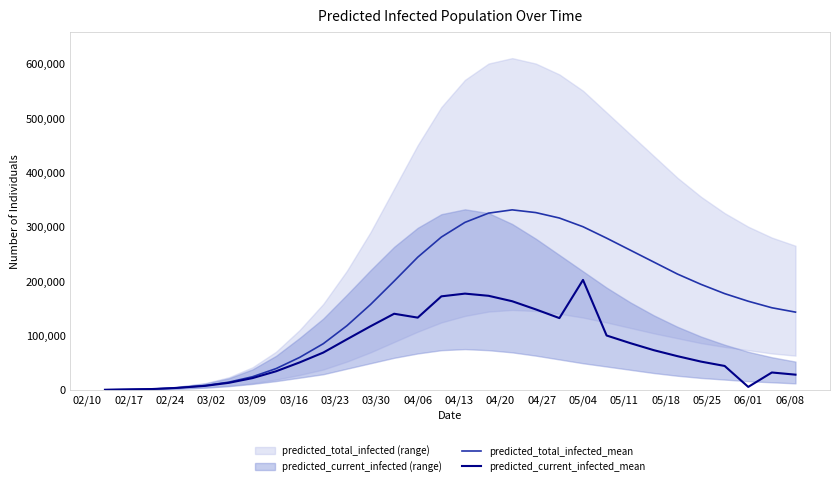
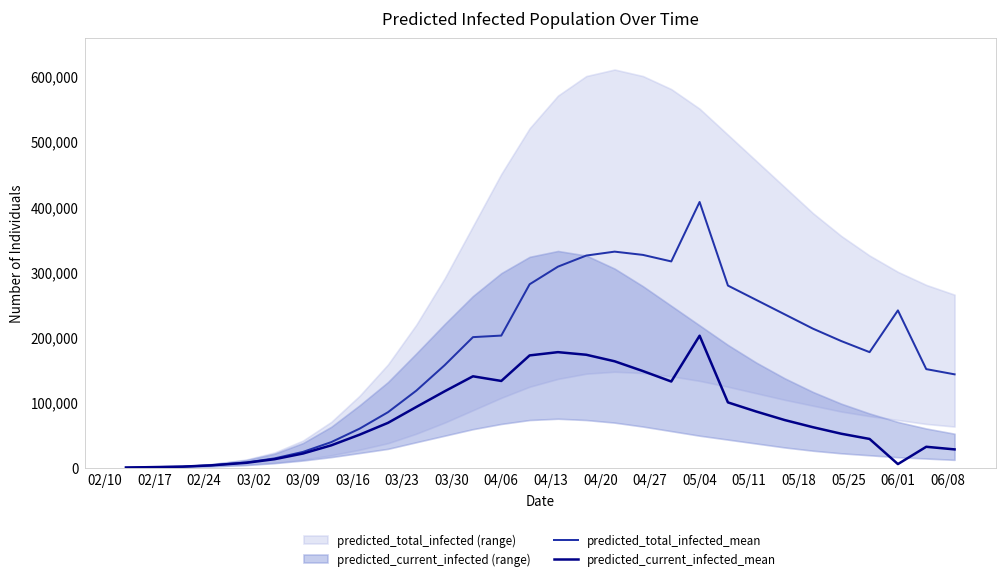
  {
    "predicted_total_infected_mean": {
-     "04/06": "240,000",
-     "05/04": "300,000",
-     "06/01": "160,000"
+     "04/06": "200,000",
+     "05/04": "410,000",
+     "06/01": "240,000"
    },
    "predicted_current_infected_mean": {
      "04/06": "130,000",
      "05/04": "200,000",
      "06/01": "10,000"
    }
  }
